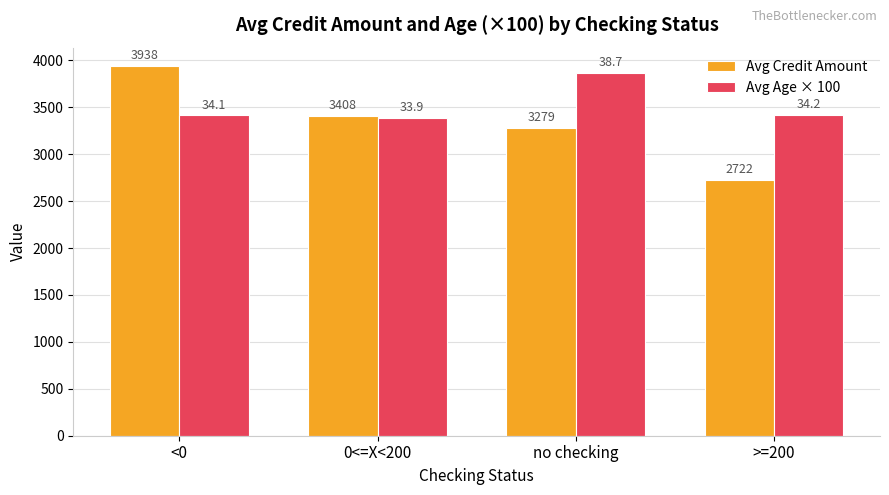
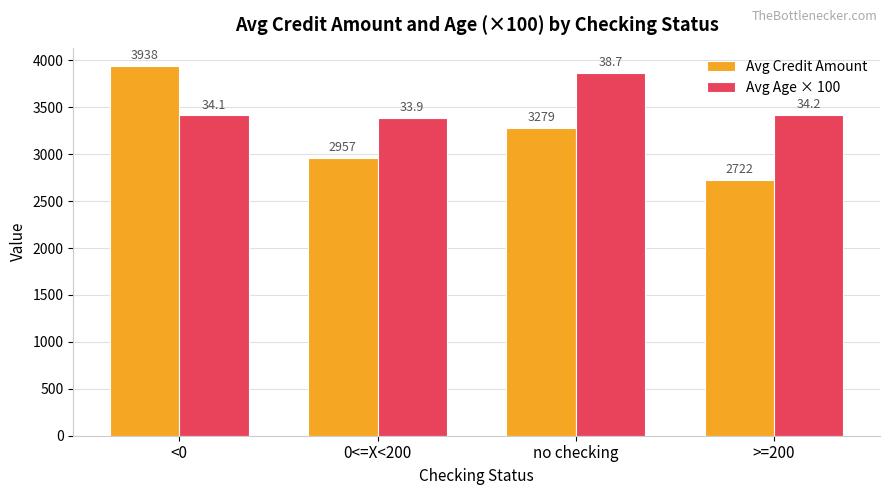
  {
    "Avg Credit Amount": {
      "<0": 3938,
-     "0<=X<200": 3408,
+     "0<=X<200": 2957,
      "no checking": 3279,
      ">=200": 2722
    }
  }
